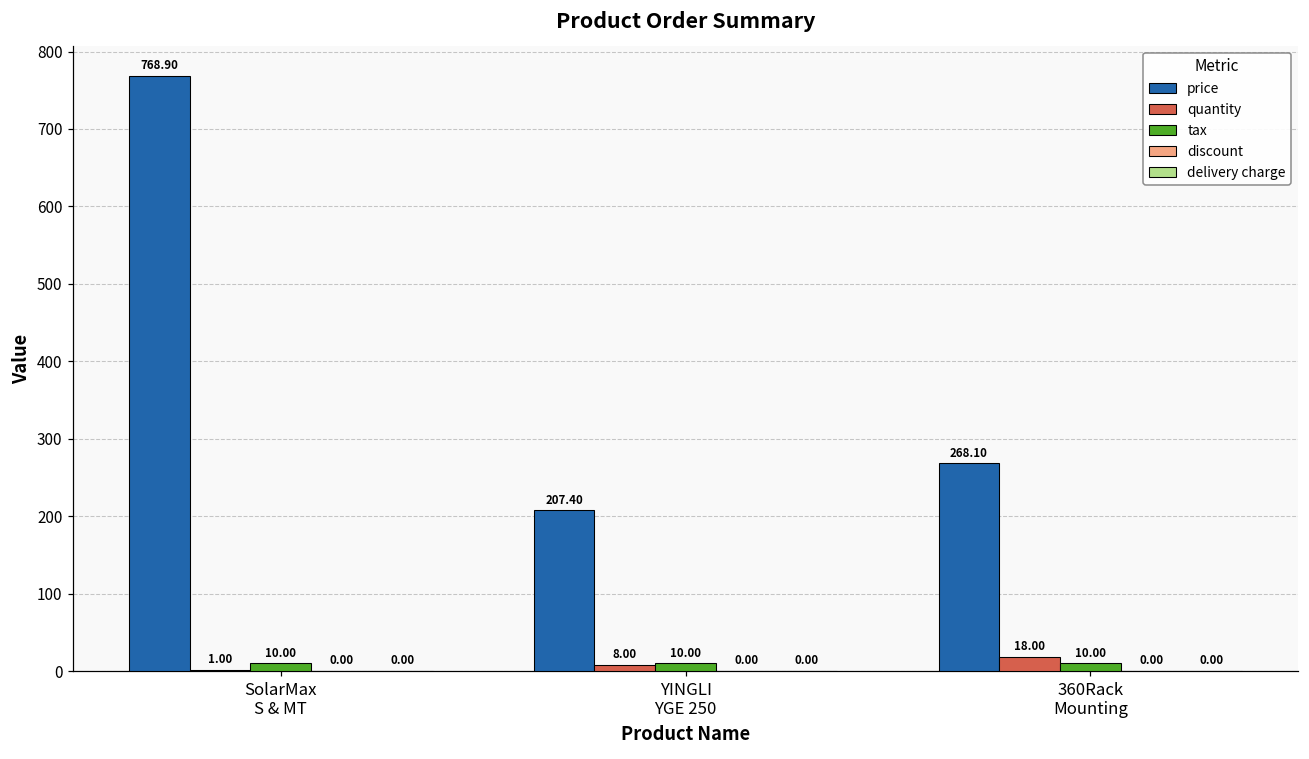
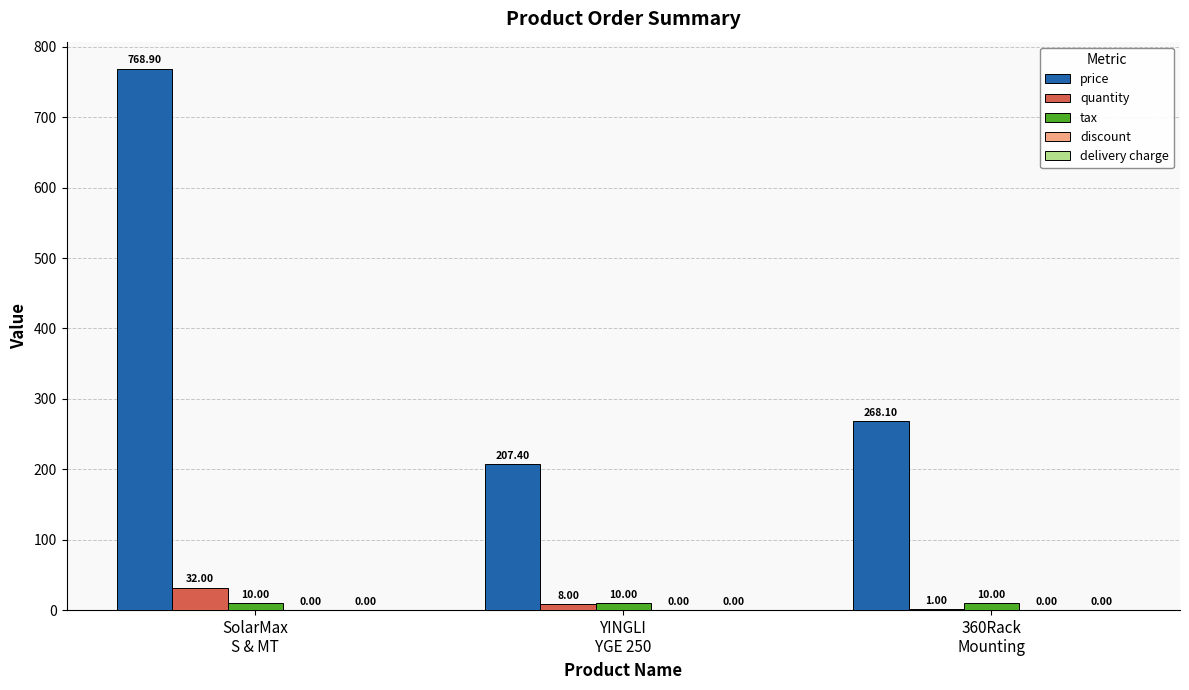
  {
    "price": {
      "SolarMax S & MT": 768.90,
      "YINGLI YGE 250": 207.40,
      "360Rack Mounting": 268.10
    },
    "quantity": {
-     "SolarMax S & MT": 1.00,
+     "SolarMax S & MT": 32.00,
      "YINGLI YGE 250": 8.00,
-     "360Rack Mounting": 18.00
+     "360Rack Mounting": 1.00
    },
    "tax": {
      "SolarMax S & MT": 10.00,
      "YINGLI YGE 250": 10.00,
      "360Rack Mounting": 10.00
    },
    "discount": {
      "SolarMax S & MT": 0.00,
      "YINGLI YGE 250": 0.00,
      "360Rack Mounting": 0.00
    },
    "delivery charge": {
      "SolarMax S & MT": 0.00,
      "YINGLI YGE 250": 0.00,
      "360Rack Mounting": 0.00
    }
  }
